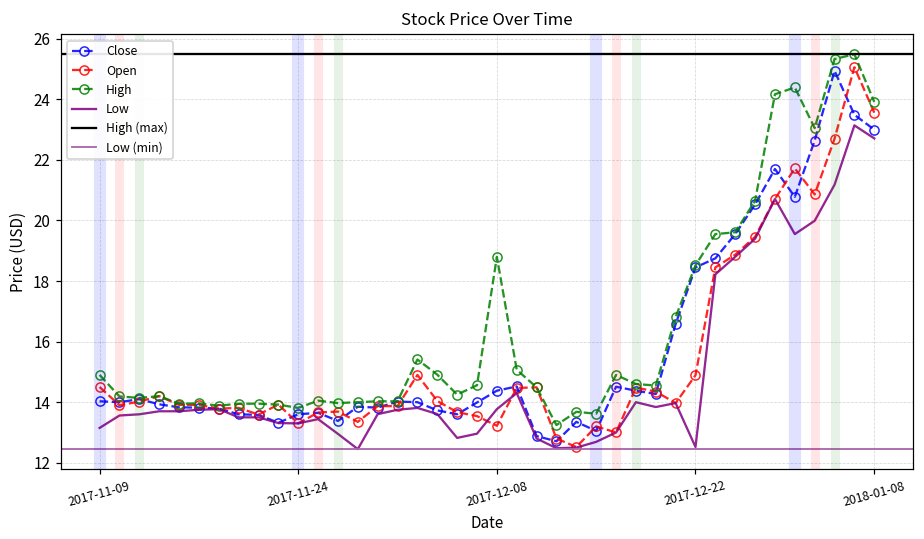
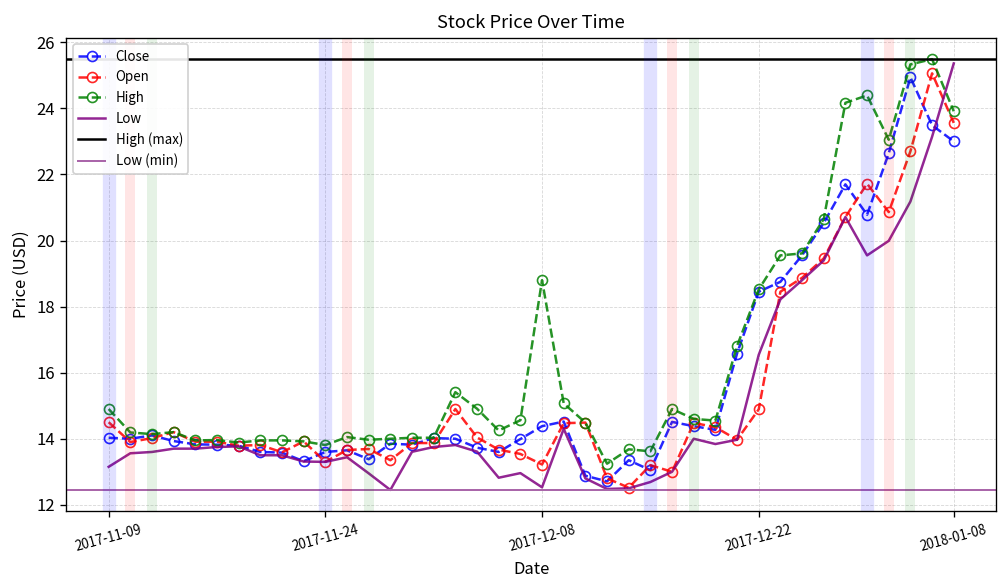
  {
    "Close": {
      "2017-11-09": 14.0,
      "2017-11-24": 13.6,
      "2017-12-08": 14.4,
      "2018-01-08": 23.0
    },
    "Open": {
      "2017-11-09": 14.5,
      "2017-12-08": 13.2,
      "2017-12-22": 14.9,
      "2018-01-08": 23.6
    },
    "High": {
      "2017-11-09": 14.9,
      "2017-11-24": 13.8,
      "2017-12-08": 18.8,
      "2018-01-08": 23.9
    },
    "Low": {
      "2017-11-09": 13.2,
-     "2017-12-08": 13.8,
-     "2017-12-22": 12.5,
-     "2018-01-08": 22.7
+     "2017-12-08": 12.5,
+     "2017-12-22": 16.5,
+     "2018-01-08": 25.4
    }
  }
